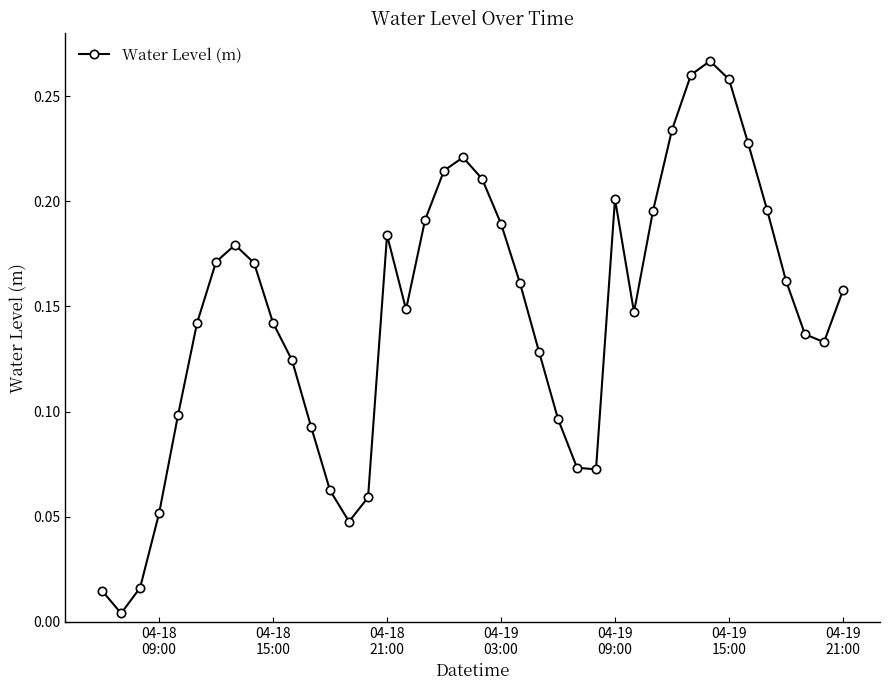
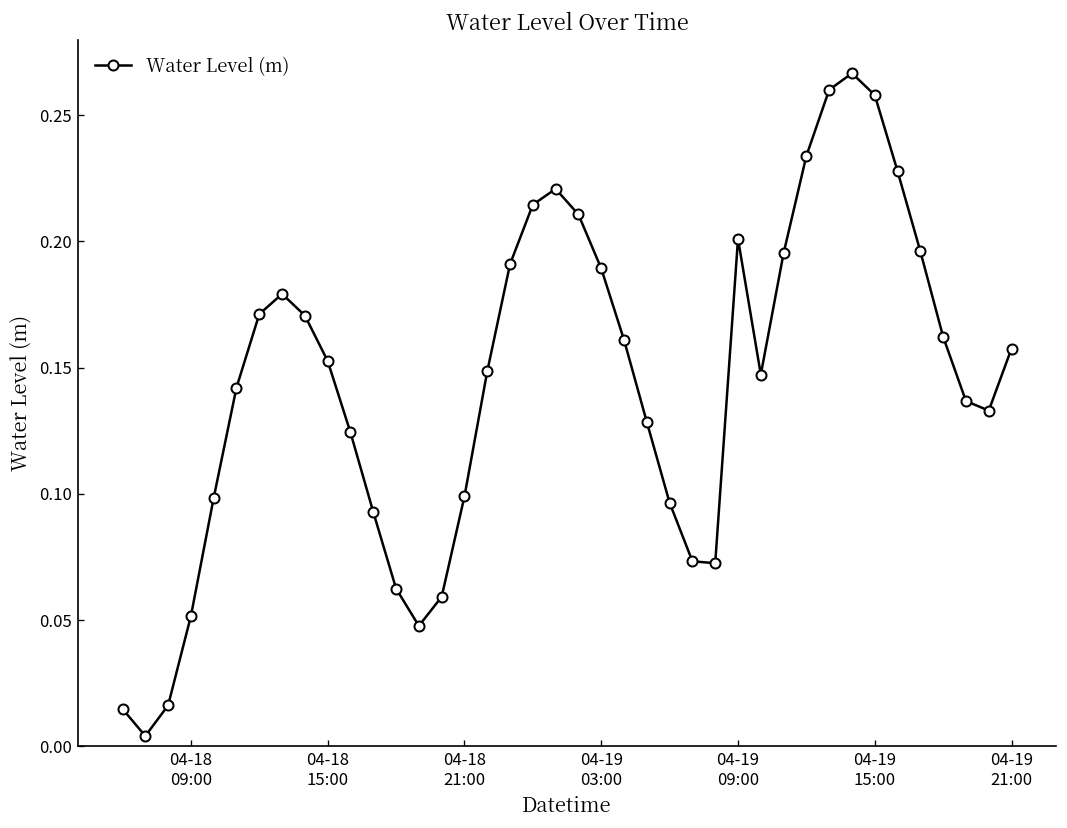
  {
    "04-18 09:00": 0.052,
-   "04-18 15:00": 0.142,
-   "04-18 21:00": 0.184,
+   "04-18 15:00": 0.153,
+   "04-18 21:00": 0.099,
    "04-19 03:00": 0.189,
    "04-19 09:00": 0.201,
    "04-19 15:00": 0.258,
    "04-19 21:00": 0.158
  }
